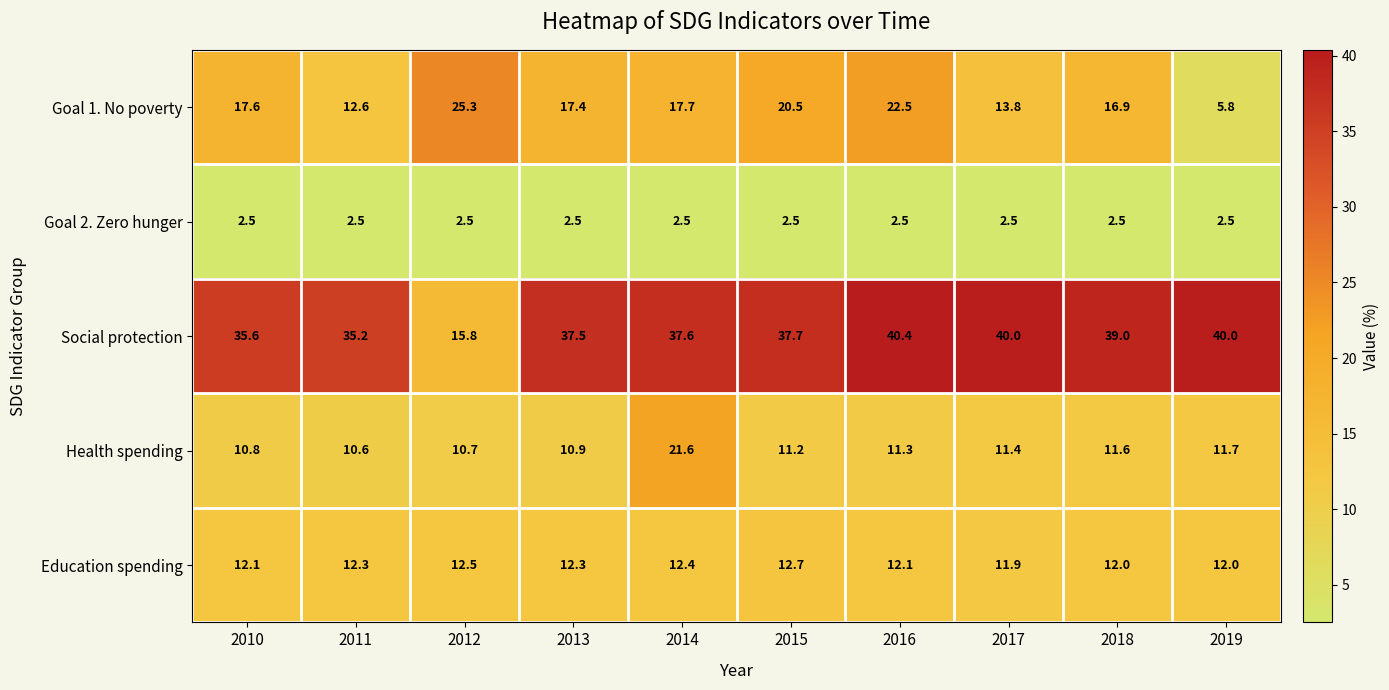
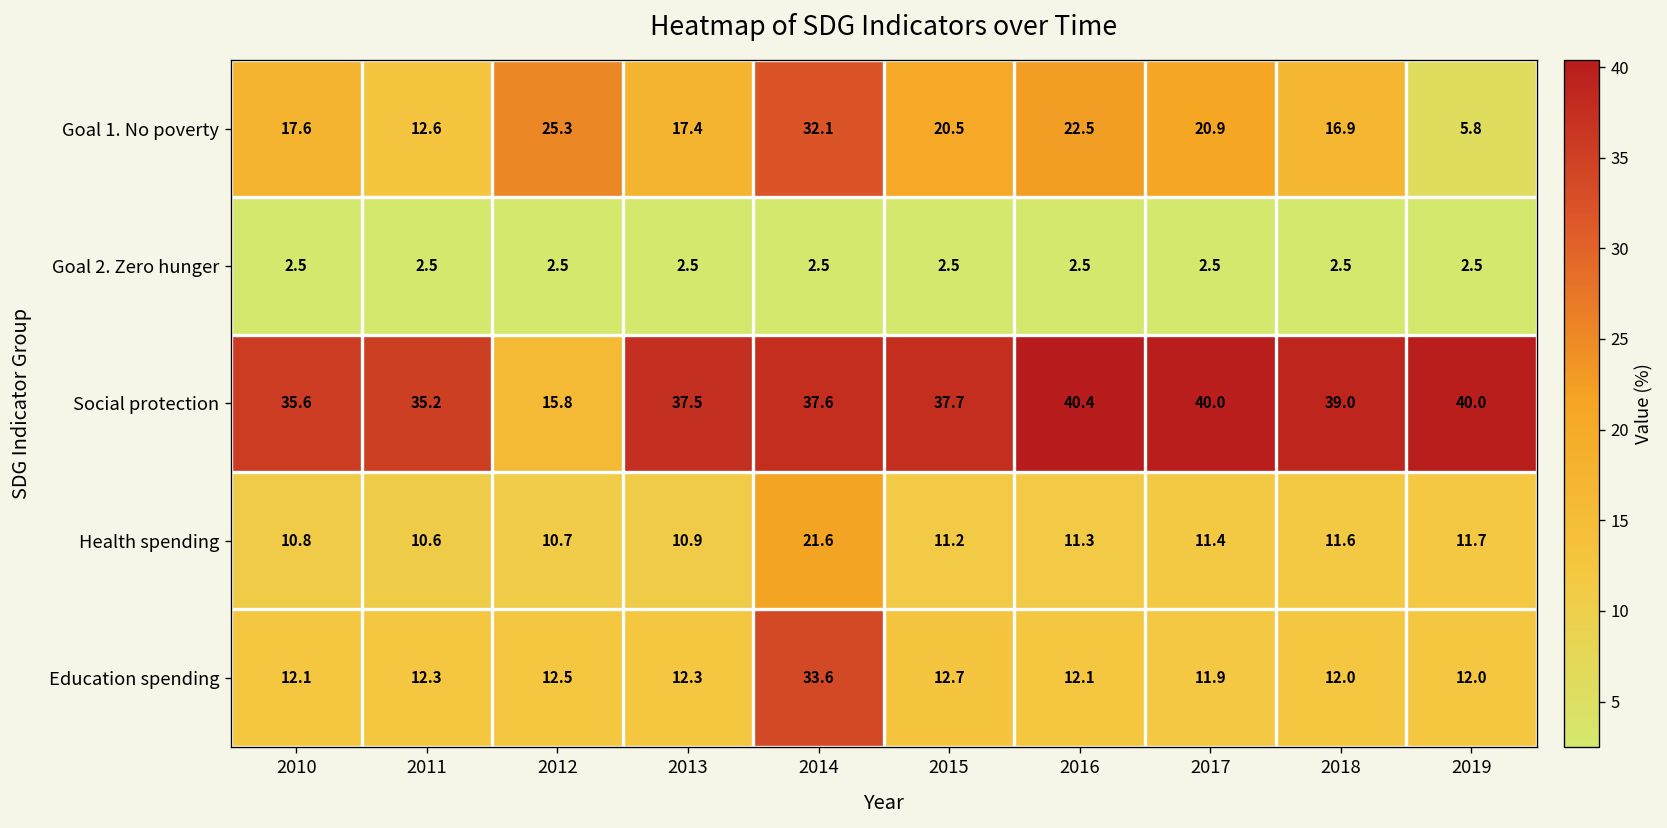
  {
    "Goal 1. No poverty": {
      "2010": 17.6,
      "2011": 12.6,
      "2012": 25.3,
      "2013": 17.4,
-     "2014": 17.7,
+     "2014": 32.1,
      "2015": 20.5,
      "2016": 22.5,
-     "2017": 13.8,
+     "2017": 20.9,
      "2018": 16.9,
      "2019": 5.8
    },
    "Goal 2. Zero hunger": {
      "2010": 2.5,
      "2011": 2.5,
      "2012": 2.5,
      "2013": 2.5,
      "2014": 2.5,
      "2015": 2.5,
      "2016": 2.5,
      "2017": 2.5,
      "2018": 2.5,
      "2019": 2.5
    },
    "Social protection": {
      "2010": 35.6,
      "2011": 35.2,
      "2012": 15.8,
      "2013": 37.5,
      "2014": 37.6,
      "2015": 37.7,
      "2016": 40.4,
      "2017": 40.0,
      "2018": 39.0,
      "2019": 40.0
    },
    "Health spending": {
      "2010": 10.8,
      "2011": 10.6,
      "2012": 10.7,
      "2013": 10.9,
      "2014": 21.6,
      "2015": 11.2,
      "2016": 11.3,
      "2017": 11.4,
      "2018": 11.6,
      "2019": 11.7
    },
    "Education spending": {
      "2010": 12.1,
      "2011": 12.3,
      "2012": 12.5,
      "2013": 12.3,
-     "2014": 12.4,
+     "2014": 33.6,
      "2015": 12.7,
      "2016": 12.1,
      "2017": 11.9,
      "2018": 12.0,
      "2019": 12.0
    }
  }
